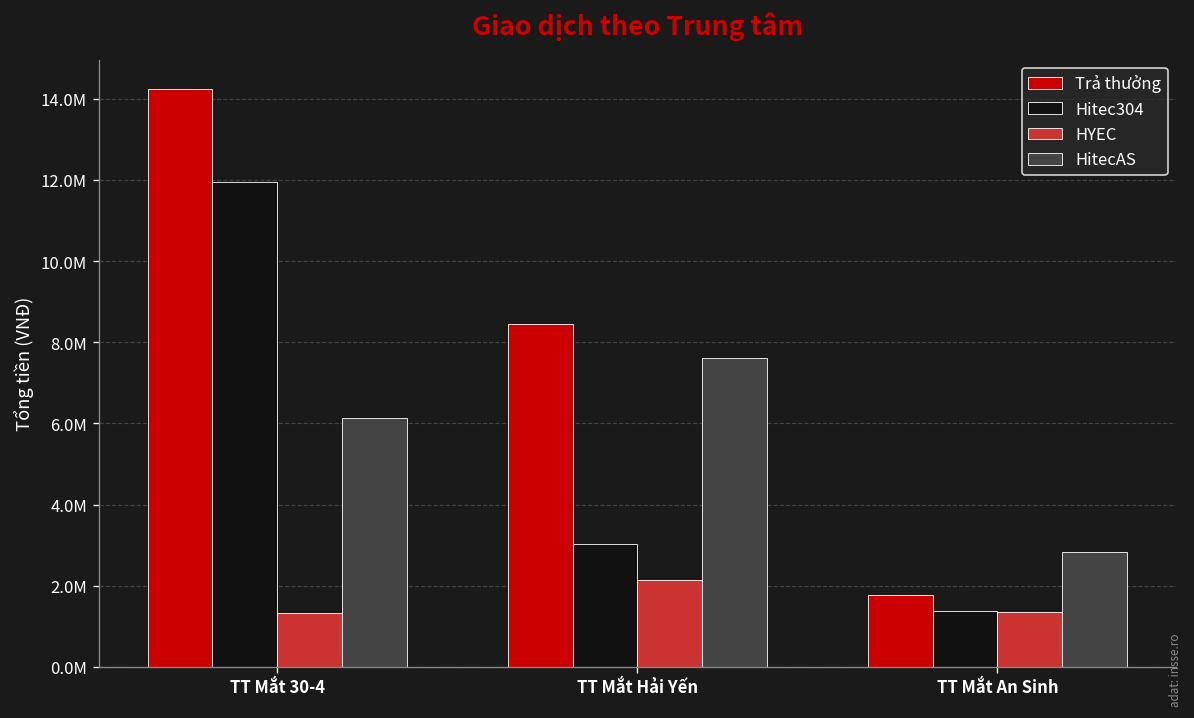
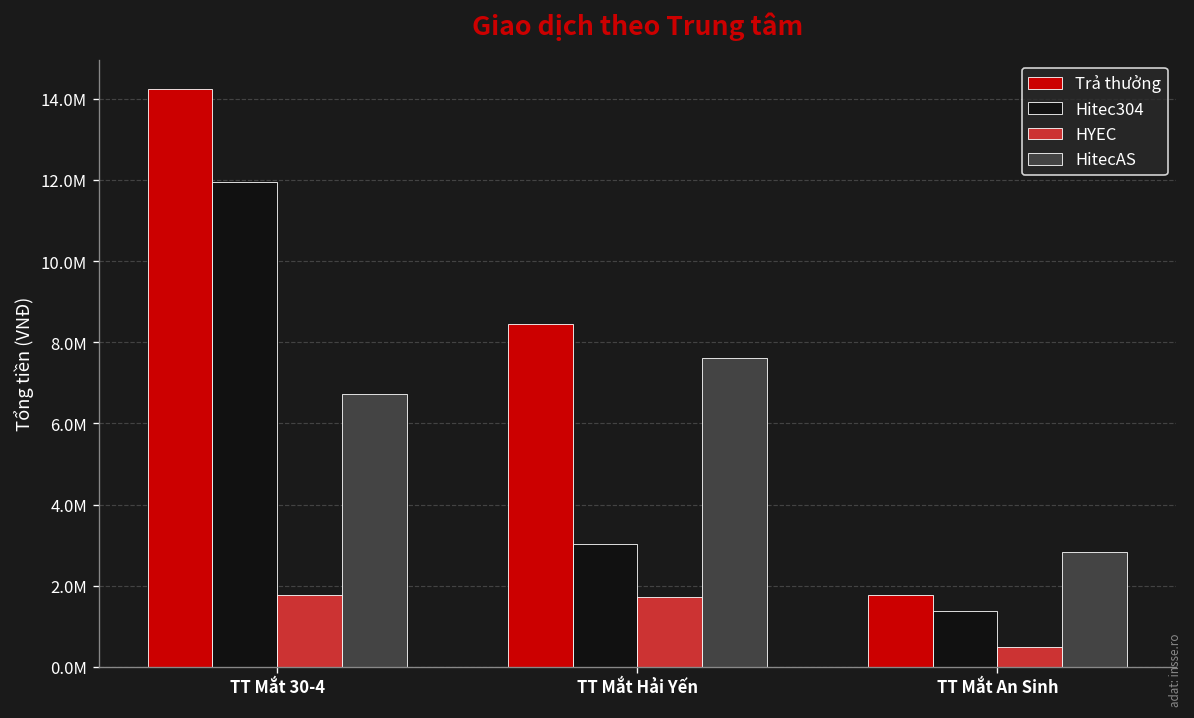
  {
    "Trả thưởng": {
      "TT Mắt 30-4": 14300000,
      "TT Mắt Hải Yến": 8500000,
      "TT Mắt An Sinh": 1800000
    },
    "Hitec304": {
      "TT Mắt 30-4": 12000000,
      "TT Mắt Hải Yến": 3000000,
      "TT Mắt An Sinh": 1400000
    },
    "HYEC": {
-     "TT Mắt 30-4": 1300000,
-     "TT Mắt Hải Yến": 2100000,
-     "TT Mắt An Sinh": 1400000
+     "TT Mắt 30-4": 1800000,
+     "TT Mắt Hải Yến": 1700000,
+     "TT Mắt An Sinh": 500000
    },
    "HitecAS": {
-     "TT Mắt 30-4": 6100000,
+     "TT Mắt 30-4": 6700000,
      "TT Mắt Hải Yến": 7600000,
      "TT Mắt An Sinh": 2800000
    }
  }
